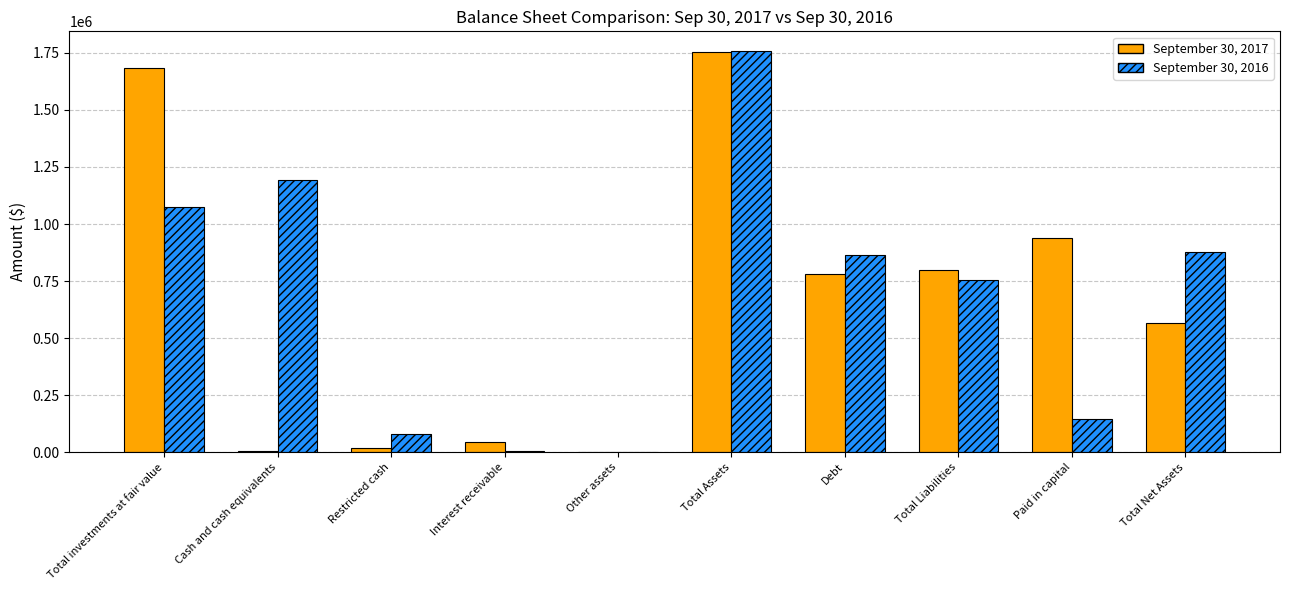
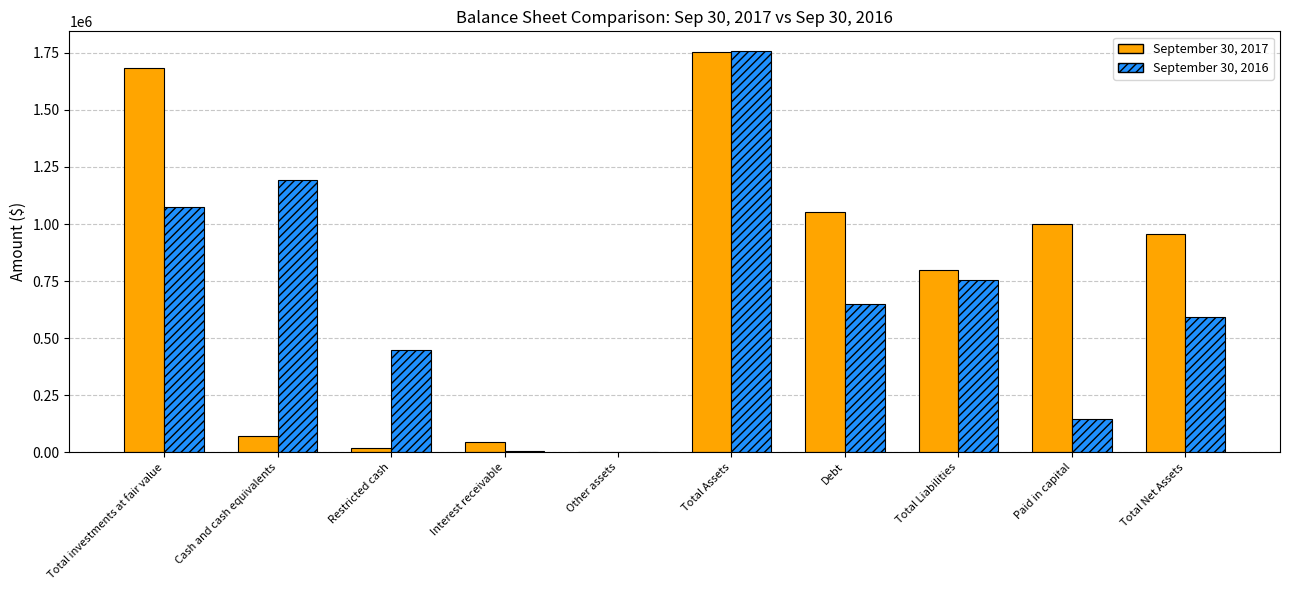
  {
    "September 30, 2017": {
      "Total investments at fair value": 1690000,
-     "Cash and cash equivalents": 0,
+     "Cash and cash equivalents": 70000,
      "Restricted cash": 20000,
      "Interest receivable": 40000,
      "Total Assets": 1750000,
-     "Debt": 780000,
+     "Debt": 1050000,
      "Total Liabilities": 800000,
-     "Paid in capital": 940000,
-     "Total Net Assets": 570000
+     "Paid in capital": 1000000,
+     "Total Net Assets": 960000
    },
    "September 30, 2016": {
      "Total investments at fair value": 1080000,
      "Cash and cash equivalents": 1190000,
-     "Restricted cash": 80000,
+     "Restricted cash": 450000,
      "Total Assets": 1760000,
-     "Debt": 860000,
+     "Debt": 650000,
      "Total Liabilities": 750000,
      "Paid in capital": 150000,
-     "Total Net Assets": 880000
+     "Total Net Assets": 590000
    }
  }
